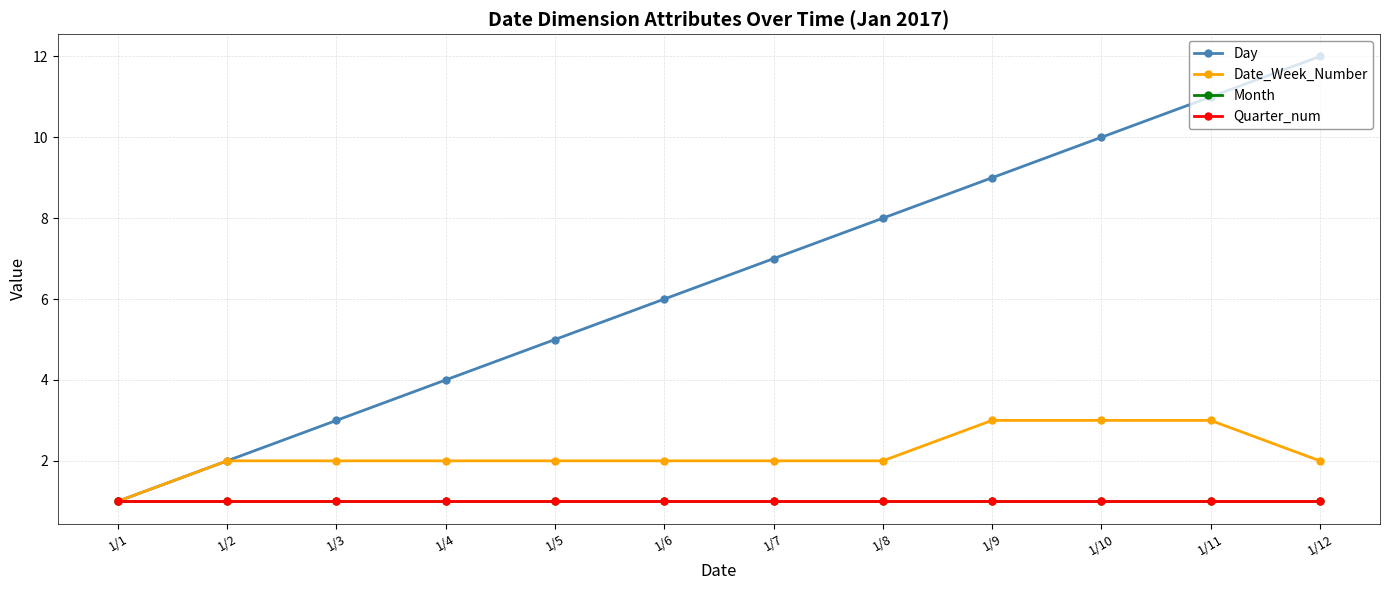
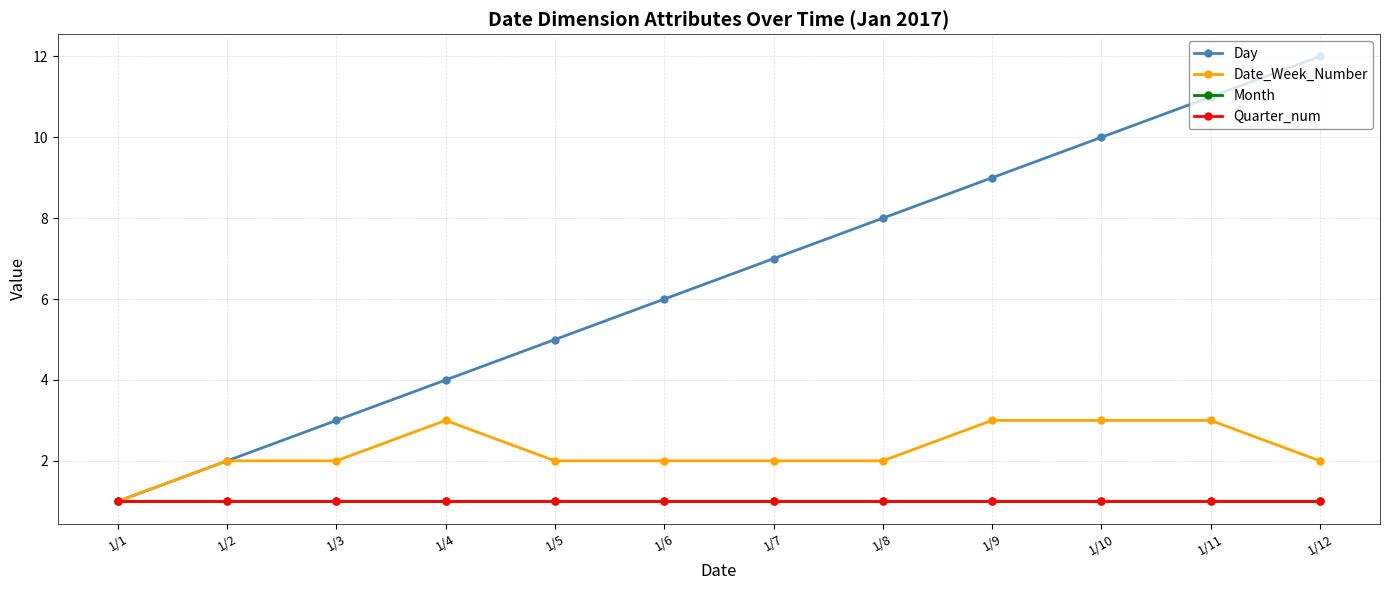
  {
    "Day": {
      "1/3": 3,
      "1/4": 4,
      "1/5": 5,
      "1/6": 6,
      "1/7": 7,
      "1/8": 8,
      "1/9": 9,
      "1/10": 10
    },
    "Date_Week_Number": {
      "1/3": 2,
-     "1/4": 2,
+     "1/4": 3,
      "1/5": 2,
      "1/6": 2,
      "1/7": 2,
      "1/8": 2,
      "1/9": 3,
      "1/10": 3,
      "1/11": 3,
      "1/12": 2
    },
    "Quarter_num": {
      "1/2": 1,
      "1/3": 1,
      "1/4": 1,
      "1/5": 1,
      "1/6": 1,
      "1/7": 1,
      "1/8": 1,
      "1/9": 1,
      "1/10": 1,
      "1/11": 1,
      "1/12": 1
    }
  }
